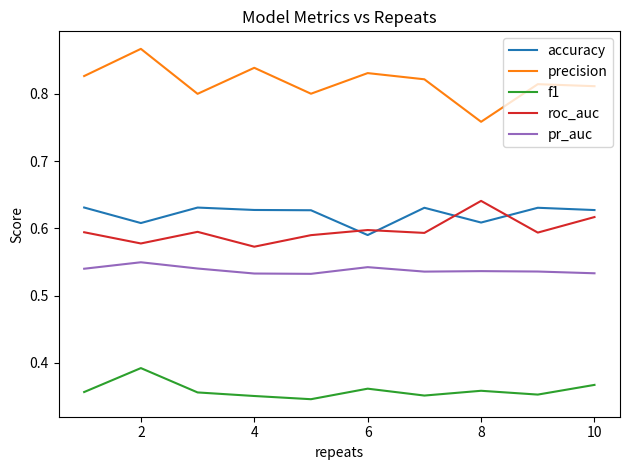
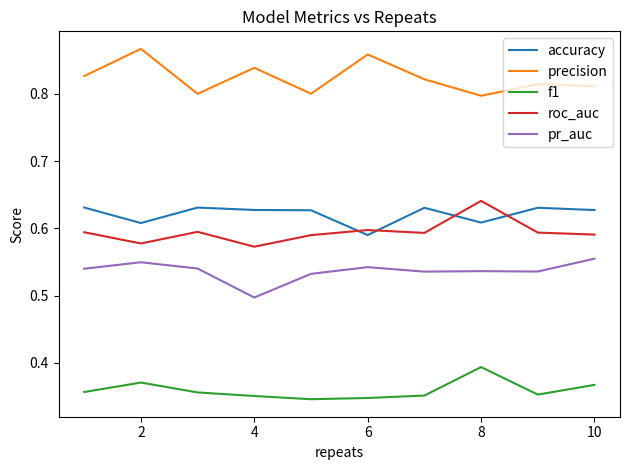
  {
    "accuracy": {
      "2": 0.61,
      "4": 0.63,
      "6": 0.59,
      "8": 0.61,
      "10": 0.63
    },
    "precision": {
      "2": 0.87,
      "4": 0.84,
-     "6": 0.83,
-     "8": 0.76
+     "6": 0.86,
+     "8": 0.80
    },
    "f1": {
-     "2": 0.39,
+     "2": 0.37,
      "4": 0.35,
-     "6": 0.36,
-     "8": 0.36,
+     "6": 0.35,
+     "8": 0.39,
      "10": 0.37
    },
    "roc_auc": {
      "2": 0.58,
      "4": 0.57,
      "6": 0.60,
      "8": 0.64,
-     "10": 0.62
+     "10": 0.59
    },
    "pr_auc": {
      "2": 0.55,
-     "4": 0.53,
+     "4": 0.50,
      "6": 0.54,
      "8": 0.54,
-     "10": 0.53
+     "10": 0.55
    }
  }
